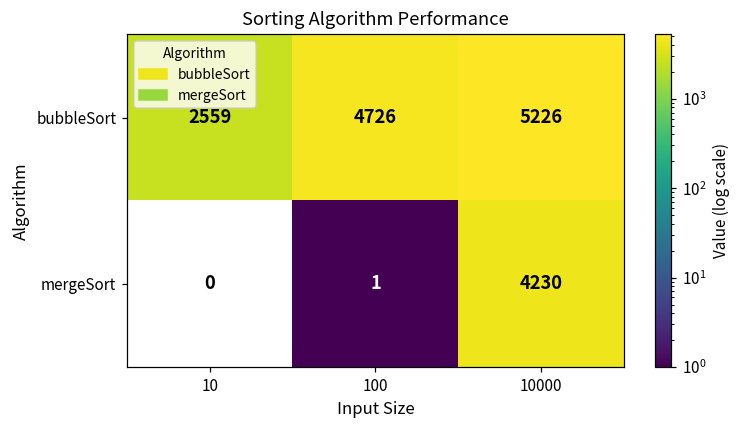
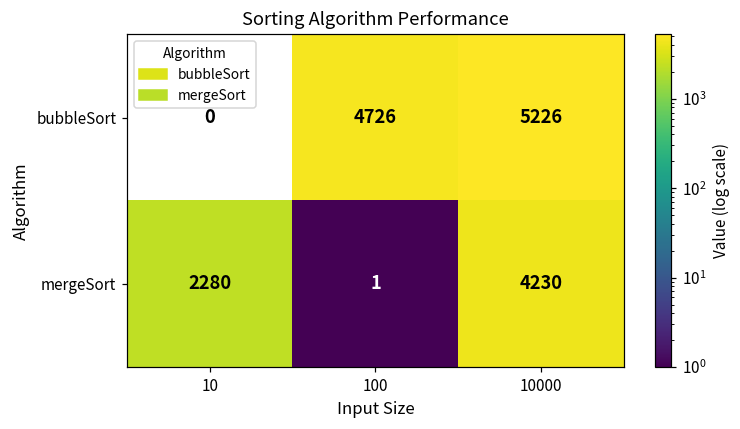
  {
    "bubbleSort": {
-     "10": 2559,
+     "10": 0,
      "100": 4726,
      "10000": 5226
    },
    "mergeSort": {
-     "10": 0,
+     "10": 2280,
      "100": 1,
      "10000": 4230
    }
  }
